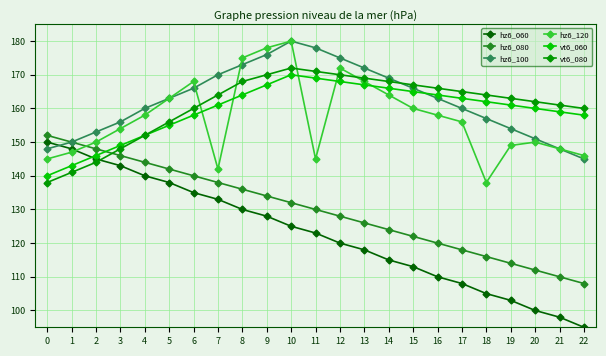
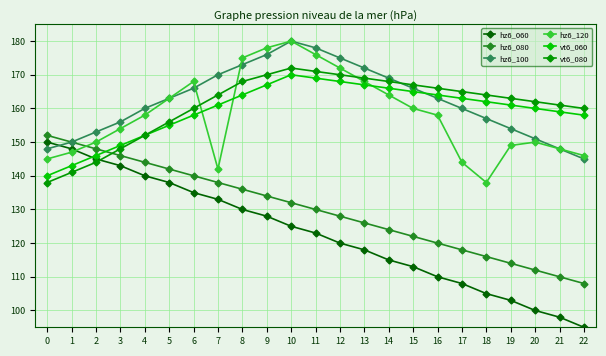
  {
    "hz6_120": {
      "0": 145,
      "1": 147,
      "2": 150,
      "3": 154,
      "4": 158,
      "6": 168,
      "7": 142,
      "8": 175,
      "9": 178,
-     "11": 145,
+     "11": 176,
      "12": 172,
      "13": 168,
      "14": 164,
      "15": 160,
      "16": 158,
-     "17": 156,
+     "17": 144,
      "18": 138,
      "19": 149,
      "20": 150,
      "22": 146
    }
  }
